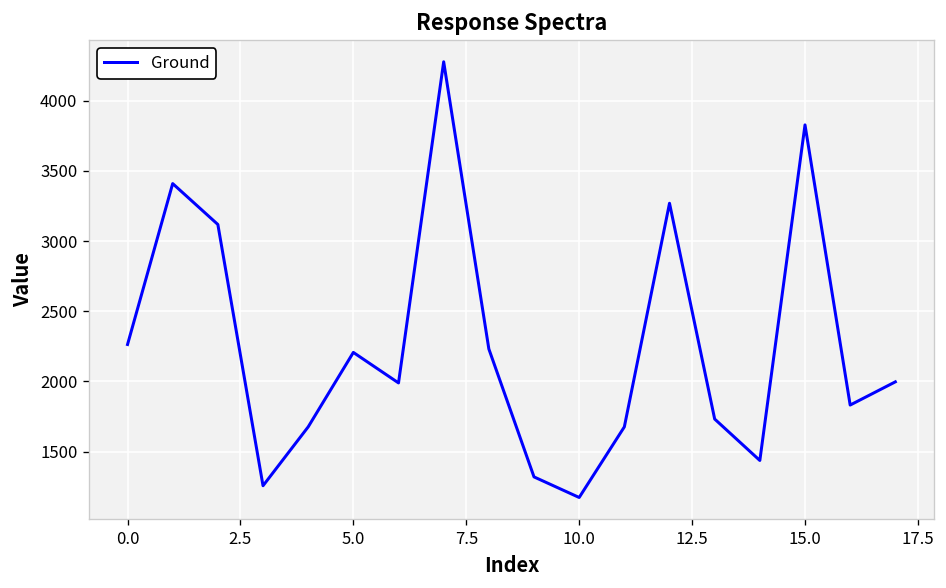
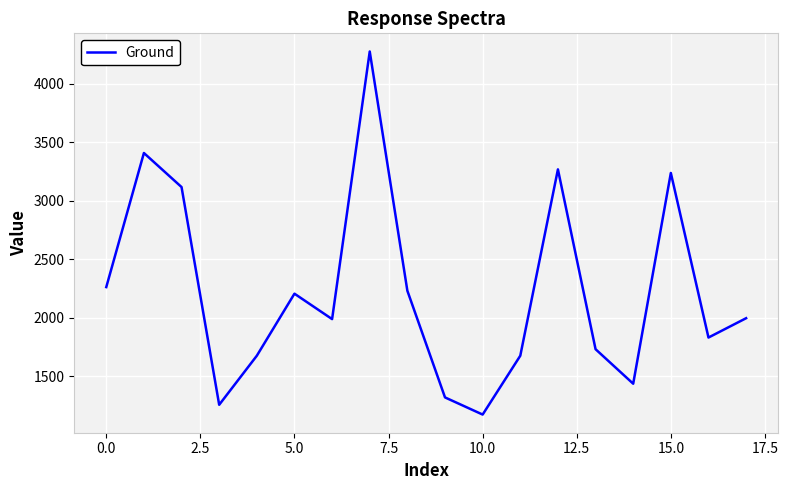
  {
    "0.0": 2260,
    "5.0": 2210,
    "10.0": 1170,
-   "15.0": 3830
+   "15.0": 3240
  }
